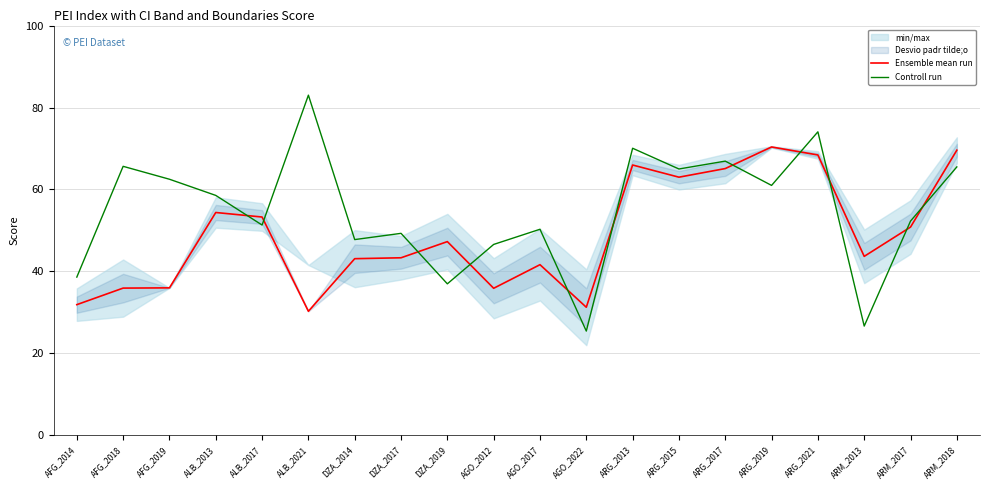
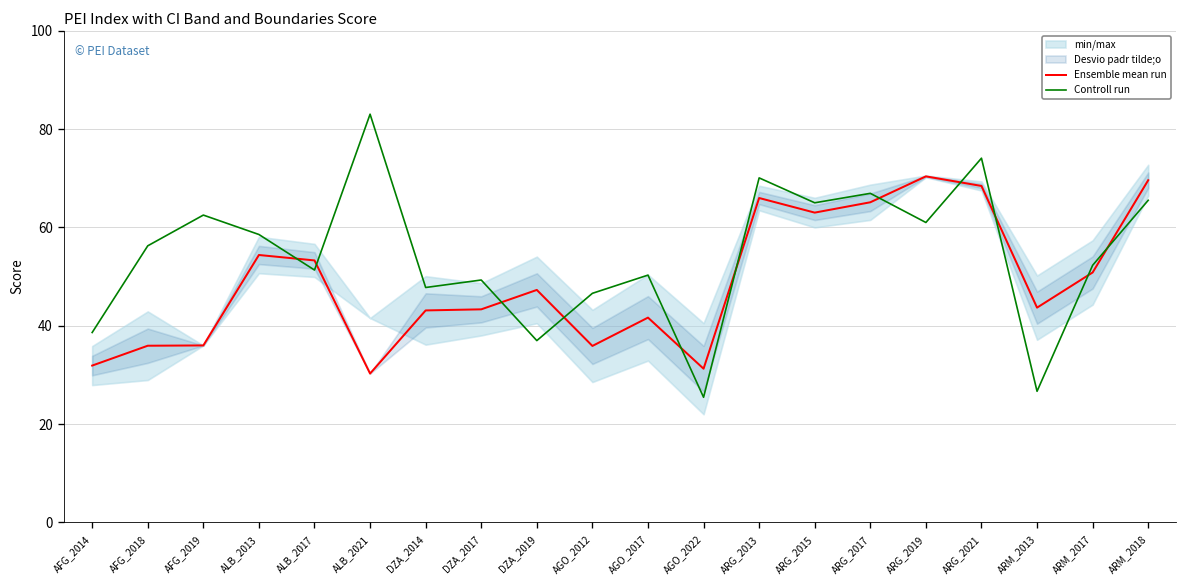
  {
    "Ensemble mean run": {
      "AFG_2014": 32,
      "AFG_2018": 36,
      "ALB_2013": 54,
      "ALB_2017": 53,
      "DZA_2014": 43,
      "DZA_2017": 43,
      "DZA_2019": 47,
      "AGO_2012": 36,
      "AGO_2017": 42,
      "AGO_2022": 31,
      "ARG_2013": 66,
      "ARG_2015": 63,
      "ARG_2017": 65,
      "ARM_2013": 44,
      "ARM_2017": 51,
      "ARM_2018": 70
    },
    "Controll run": {
      "AFG_2014": 39,
-     "AFG_2018": 66,
+     "AFG_2018": 56,
      "AFG_2019": 63,
      "ALB_2017": 51,
      "ALB_2021": 83,
      "DZA_2014": 48,
      "DZA_2017": 49,
      "DZA_2019": 37,
      "AGO_2012": 47,
      "AGO_2022": 25,
      "ARG_2013": 70,
      "ARG_2019": 61,
      "ARG_2021": 74,
      "ARM_2013": 27,
      "ARM_2017": 52,
      "ARM_2018": 66
    }
  }
